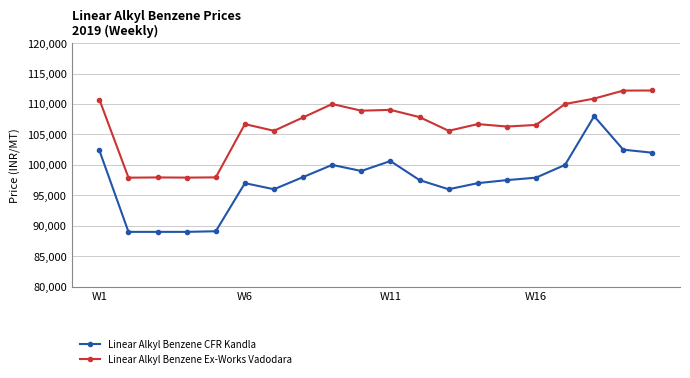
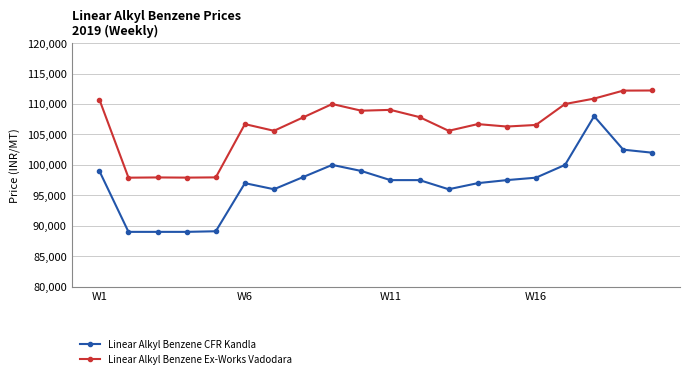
  {
    "Linear Alkyl Benzene CFR Kandla": {
-     "W1": "102,000",
+     "W1": "99,000",
      "W6": "97,000",
-     "W11": "101,000",
+     "W11": "98,000",
      "W16": "98,000"
    },
    "Linear Alkyl Benzene Ex-Works Vadodara": {
      "W1": "111,000",
      "W6": "107,000",
      "W11": "109,000",
      "W16": "107,000"
    }
  }
